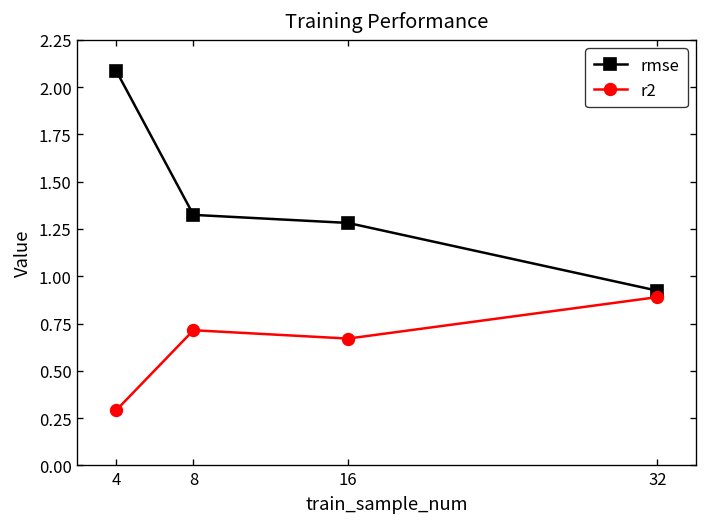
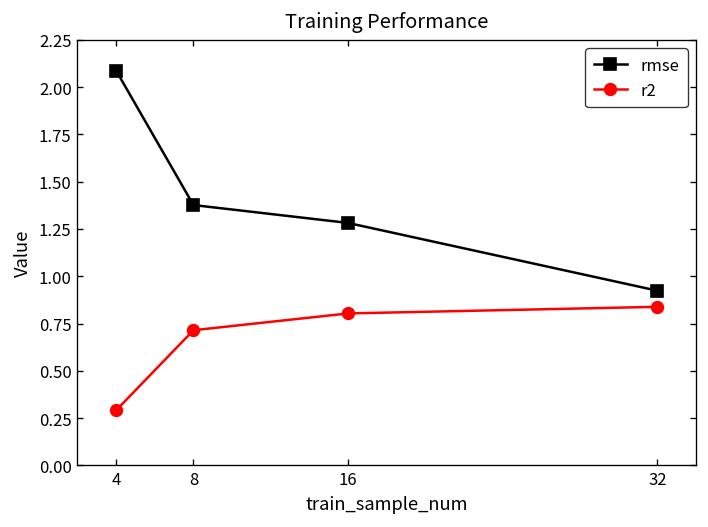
  {
    "rmse": {
      "4": 2.09,
-     "8": 1.32,
+     "8": 1.38,
      "16": 1.28,
      "32": 0.92
    },
    "r2": {
      "4": 0.29,
      "8": 0.71,
-     "16": 0.67,
-     "32": 0.89
+     "16": 0.80,
+     "32": 0.84
    }
  }
